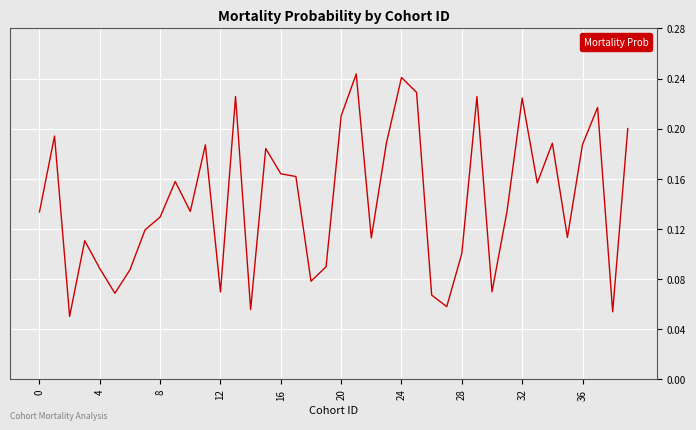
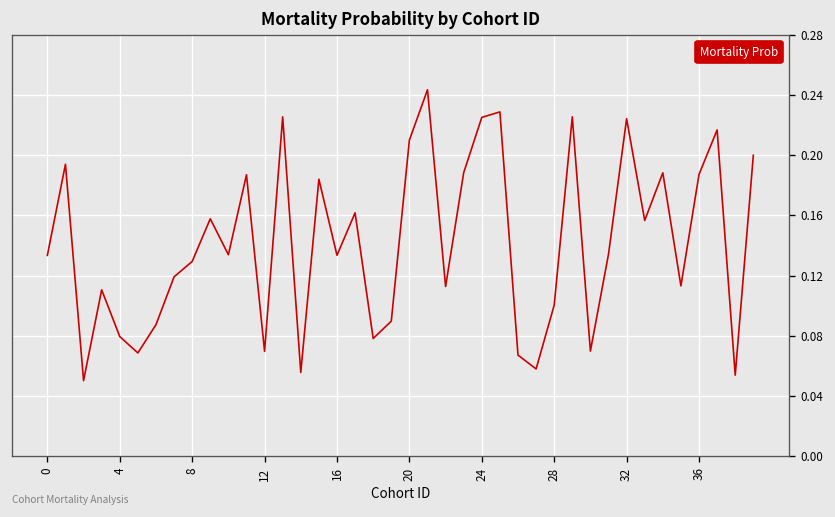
  {
    "0": 0.133,
-   "4": 0.088,
+   "4": 0.079,
    "8": 0.129,
    "12": 0.070,
-   "16": 0.164,
+   "16": 0.133,
    "20": 0.210,
-   "24": 0.241,
+   "24": 0.225,
    "28": 0.100,
    "32": 0.224,
    "36": 0.187
  }
